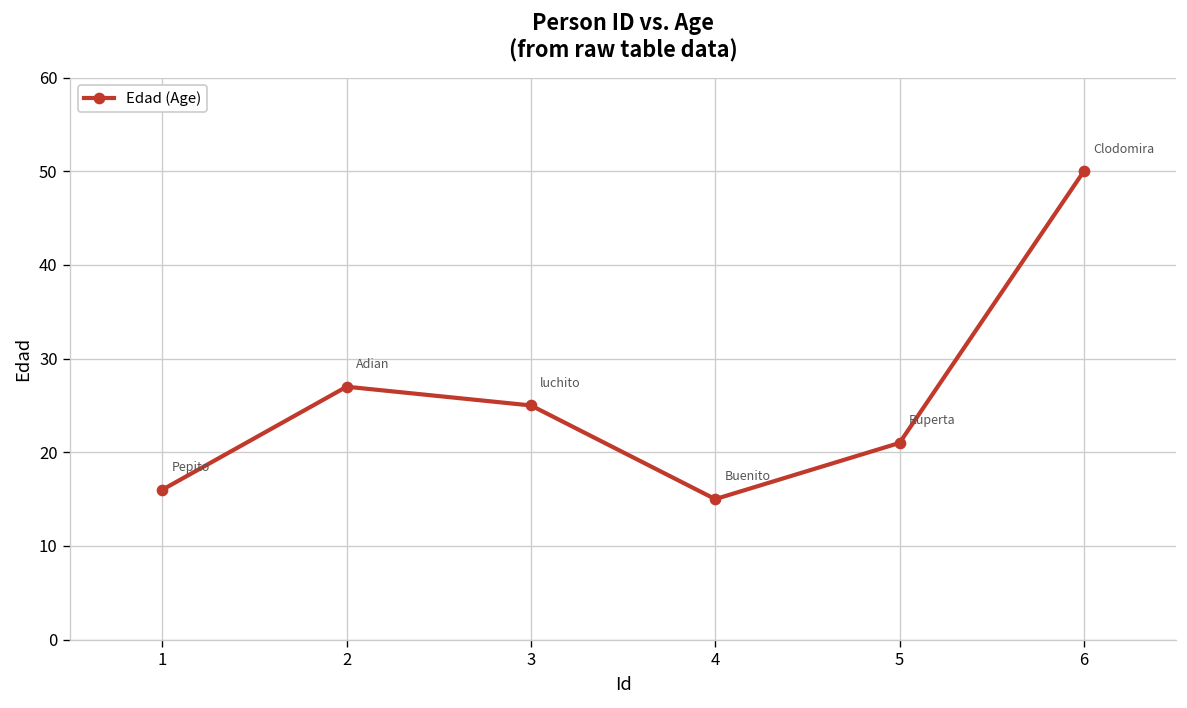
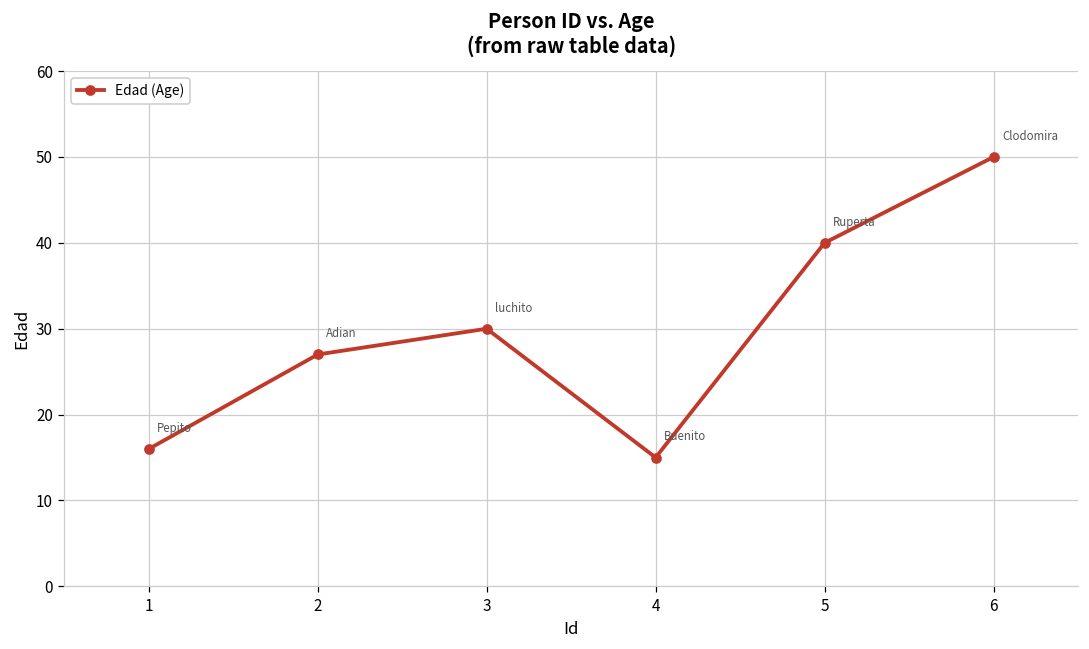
  {
    "1": 16,
    "2": 27,
-   "3": 25,
+   "3": 30,
    "4": 15,
-   "5": 21,
+   "5": 40,
    "6": 50
  }
